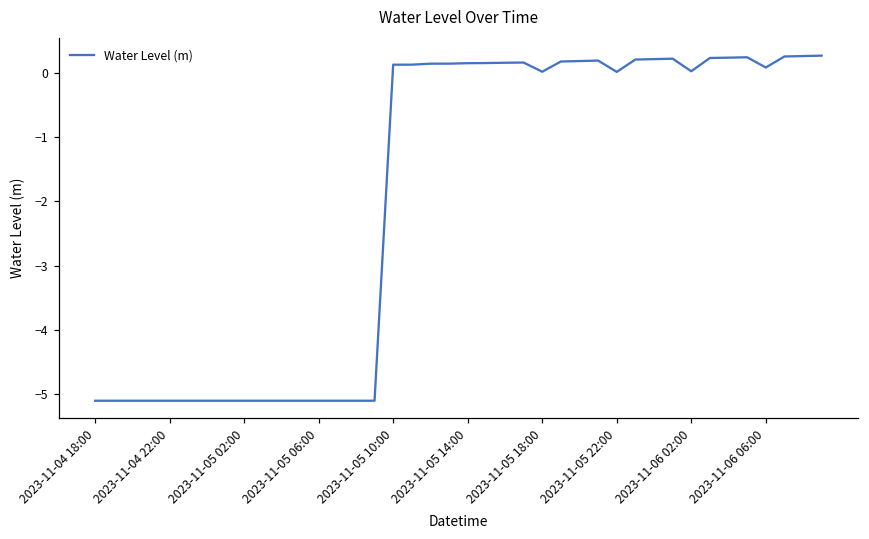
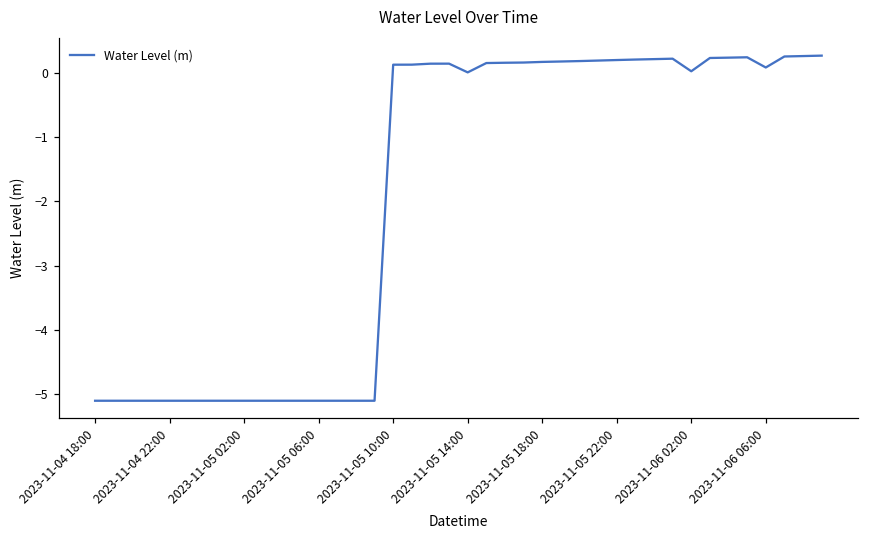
  {
    "2023-11-04 18:00": -5.1,
    "2023-11-04 22:00": -5.1,
    "2023-11-05 02:00": -5.1,
    "2023-11-05 06:00": -5.1,
    "2023-11-05 10:00": 0.1,
-   "2023-11-05 14:00": 0.1,
-   "2023-11-05 18:00": 0.0,
-   "2023-11-05 22:00": 0.0,
+   "2023-11-05 14:00": 0.0,
+   "2023-11-05 18:00": 0.2,
+   "2023-11-05 22:00": 0.2,
    "2023-11-06 02:00": 0.0,
    "2023-11-06 06:00": 0.1
  }
